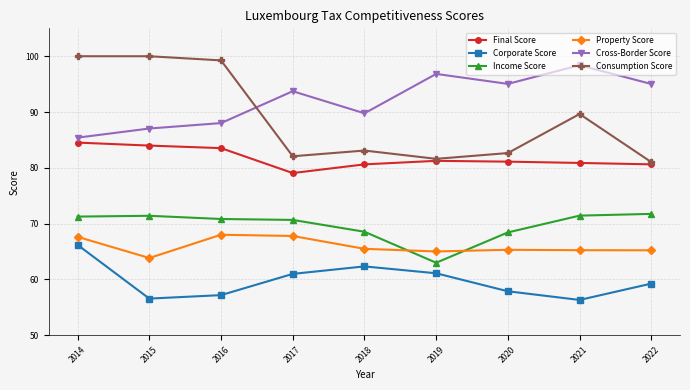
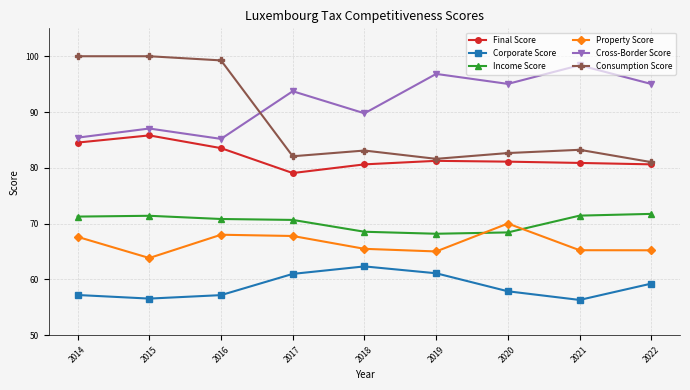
  {
    "Final Score": {
      "2014": 85,
-     "2015": 84,
+     "2015": 86,
      "2016": 84,
      "2017": 79,
      "2018": 81,
      "2020": 81,
      "2021": 81
    },
    "Corporate Score": {
-     "2014": 66,
+     "2014": 57,
      "2015": 57,
      "2016": 57,
      "2017": 61,
      "2018": 62,
      "2019": 61,
      "2020": 58,
      "2021": 56,
      "2022": 59
    },
    "Income Score": {
      "2014": 71,
      "2015": 71,
      "2016": 71,
      "2017": 71,
      "2018": 69,
-     "2019": 63,
+     "2019": 68,
      "2020": 68,
      "2021": 71,
      "2022": 72
    },
    "Property Score": {
      "2014": 68,
      "2015": 64,
      "2016": 68,
      "2017": 68,
      "2018": 65,
      "2019": 65,
-     "2020": 65,
+     "2020": 70,
      "2021": 65,
      "2022": 65
    },
    "Cross-Border Score": {
      "2014": 85,
      "2015": 87,
-     "2016": 88,
+     "2016": 85,
      "2017": 94,
      "2018": 90,
      "2019": 97,
      "2020": 95,
      "2022": 95
    },
    "Consumption Score": {
      "2014": 100,
      "2015": 100,
      "2016": 99,
      "2017": 82,
      "2018": 83,
      "2020": 83,
-     "2021": 90
+     "2021": 83
    }
  }
